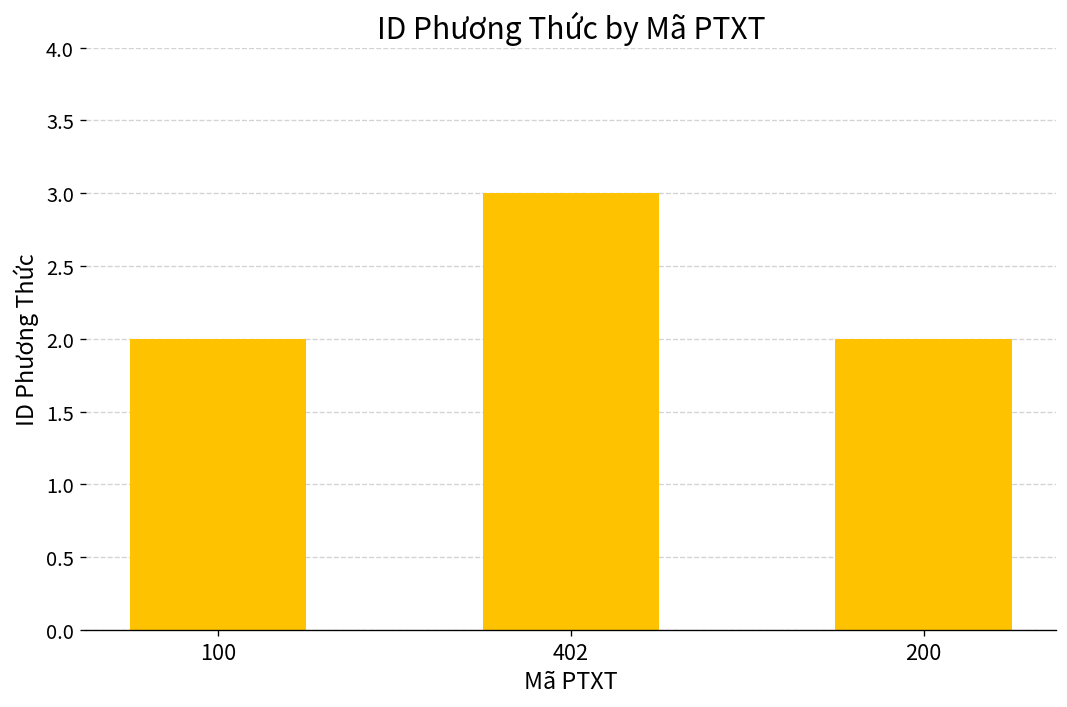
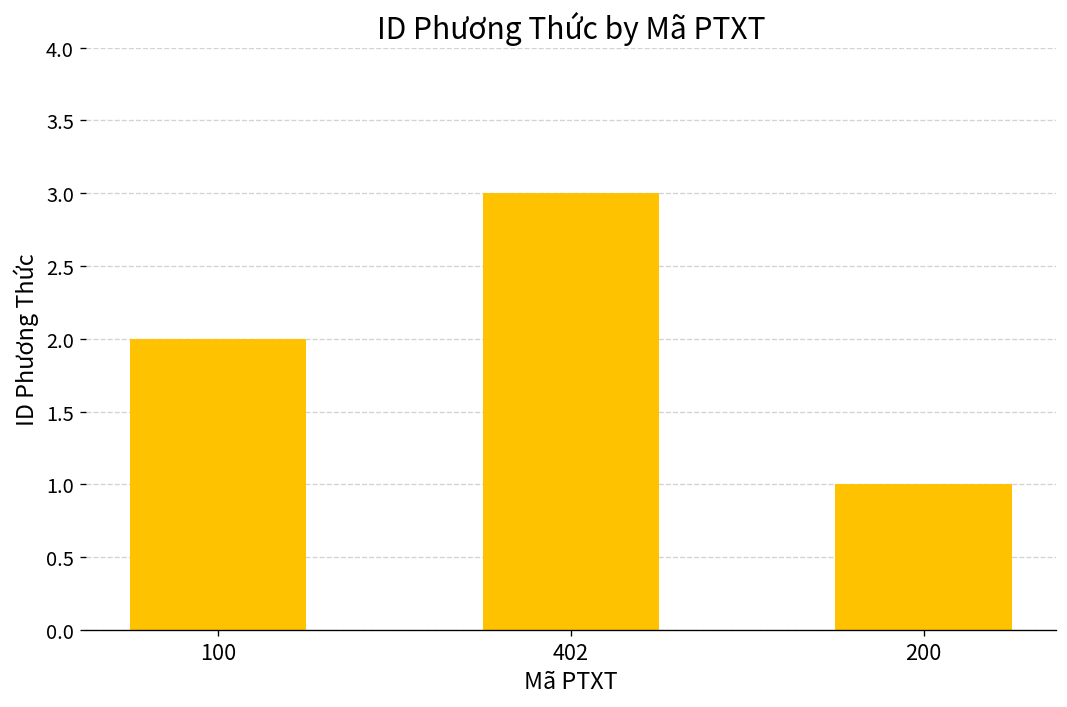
  {
    "100": 2,
    "402": 3,
-   "200": 2
+   "200": 1
  }
